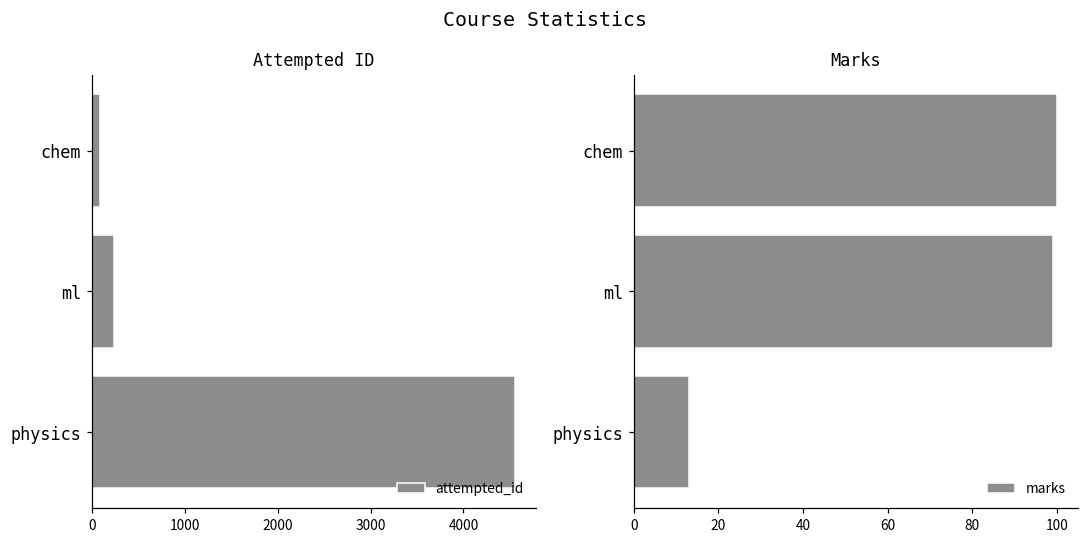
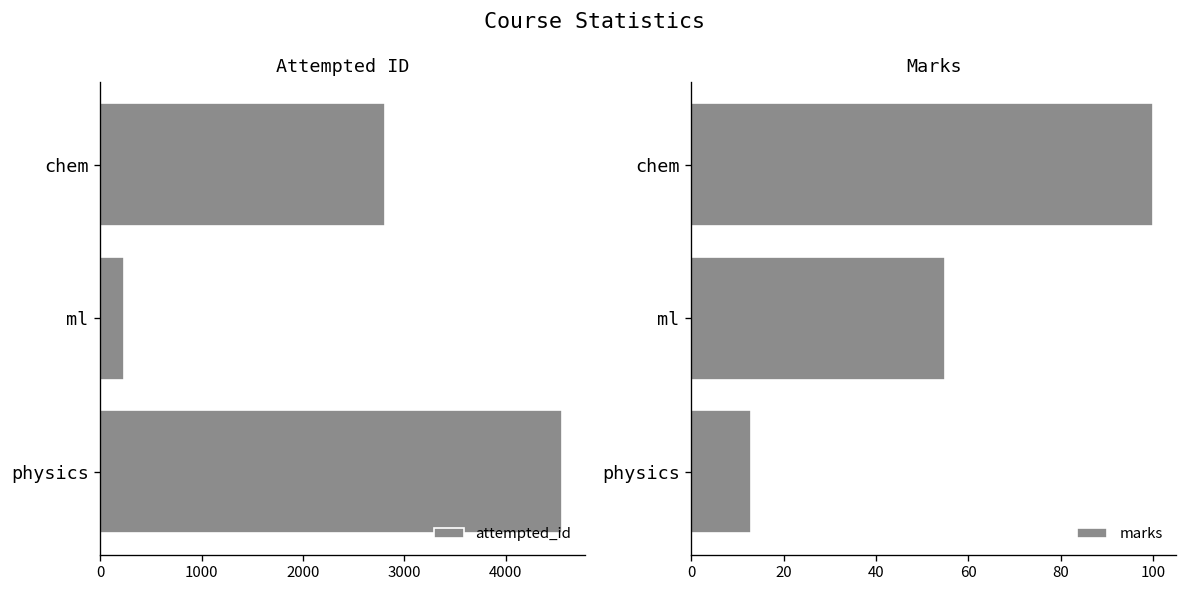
  {
    "Attempted ID": {
-     "chem": 100,
+     "chem": 2800,
      "ml": 200,
      "physics": 4600
    },
    "Marks": {
      "chem": 100,
-     "ml": 99,
+     "ml": 55,
      "physics": 13
    }
  }
